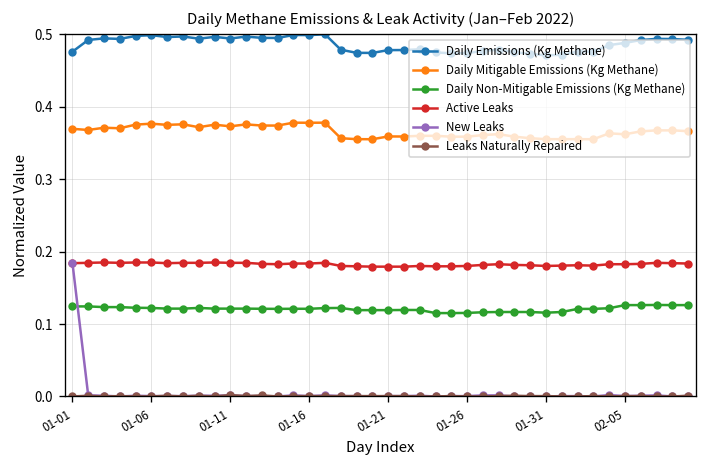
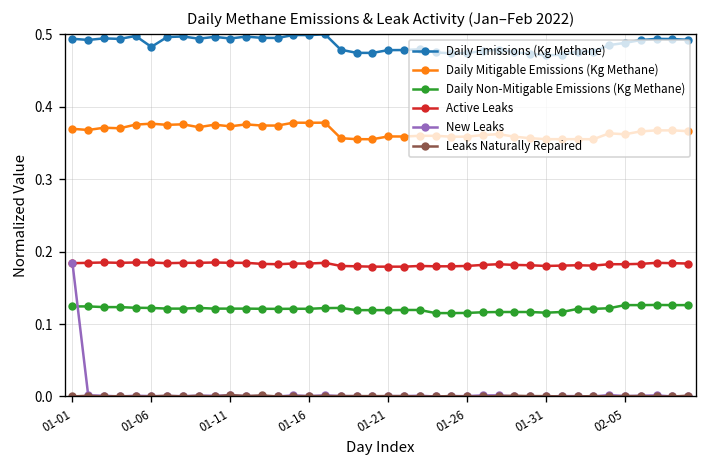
  {
    "Daily Emissions (Kg Methane)": {
-     "01-01": 0.48,
-     "01-06": 0.50,
+     "01-01": 0.49,
+     "01-06": 0.48,
      "01-11": 0.49,
      "01-16": 0.50,
      "01-21": 0.48
    },
    "Daily Mitigable Emissions (Kg Methane)": {
      "01-01": 0.37,
      "01-06": 0.38,
      "01-11": 0.37,
      "01-16": 0.38,
      "01-21": 0.36
    },
    "Daily Non-Mitigable Emissions (Kg Methane)": {
      "01-01": 0.12,
      "01-06": 0.12,
      "01-11": 0.12,
      "01-16": 0.12,
      "01-21": 0.12,
      "01-26": 0.12,
      "01-31": 0.12,
      "02-05": 0.13
    },
    "Active Leaks": {
      "01-06": 0.18,
      "01-11": 0.18,
      "01-16": 0.18,
      "01-21": 0.18,
      "01-26": 0.18,
      "01-31": 0.18,
      "02-05": 0.18
    },
    "Leaks Naturally Repaired": {
      "01-01": 0.00
    }
  }
